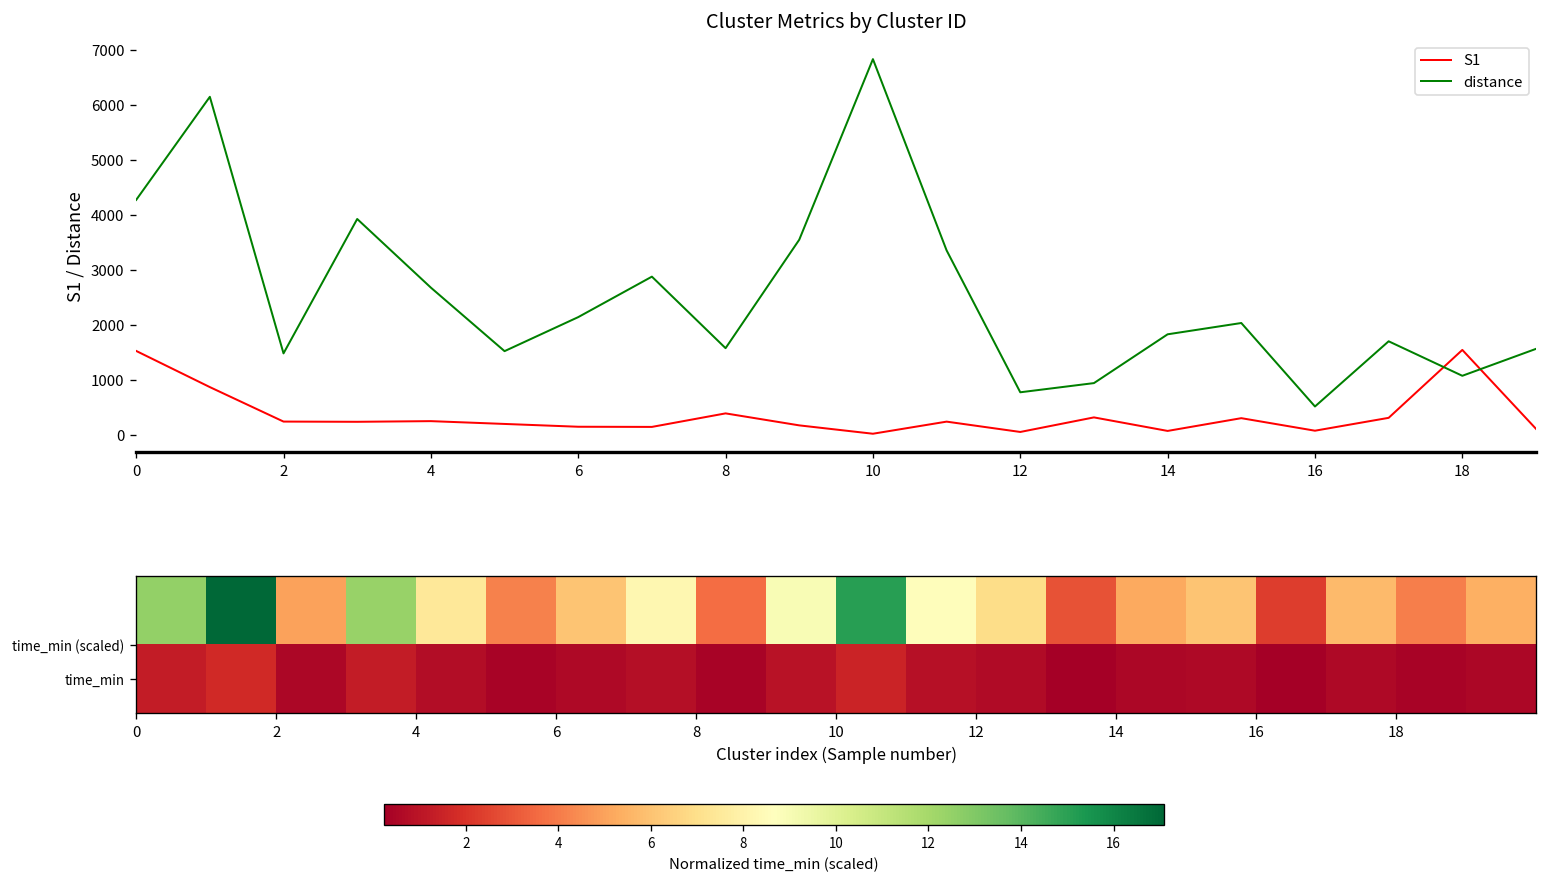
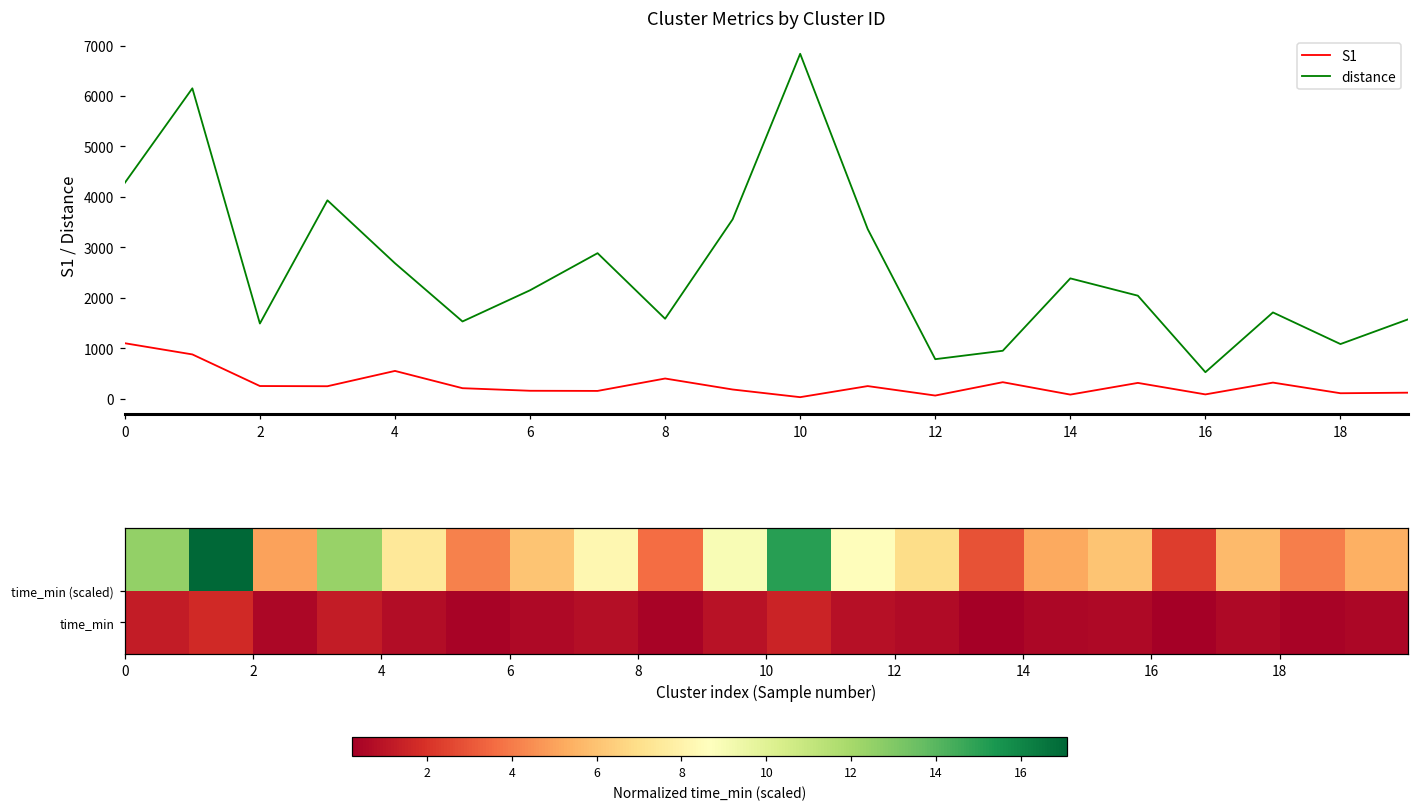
  {
    "Cluster Metrics by Cluster ID": {
      "S1": {
-       "0": 1500,
+       "0": 1100,
        "2": 200,
-       "4": 300,
+       "4": 500,
        "6": 200,
        "8": 400,
        "10": 0,
        "12": 100,
        "14": 100,
        "16": 100,
-       "18": 1600
+       "18": 100
      },
      "distance": {
        "0": 4300,
        "2": 1500,
        "4": 2700,
        "6": 2100,
        "8": 1600,
        "10": 6800,
        "12": 800,
-       "14": 1800,
+       "14": 2400,
        "16": 500,
        "18": 1100
      }
    }
  }
